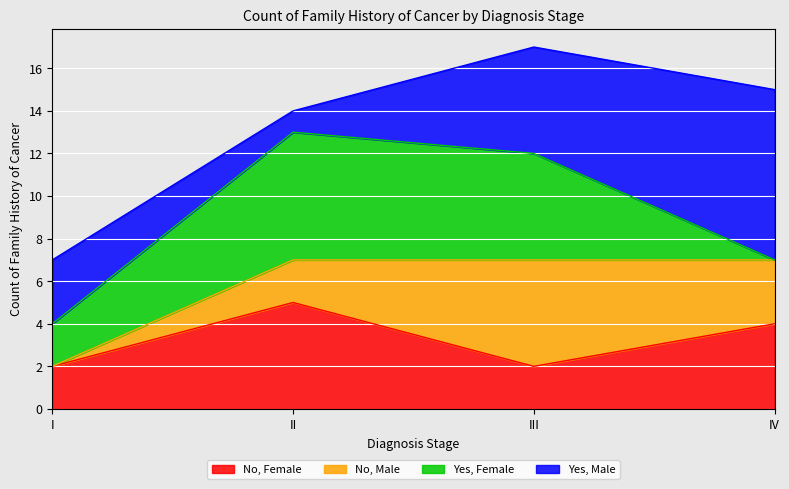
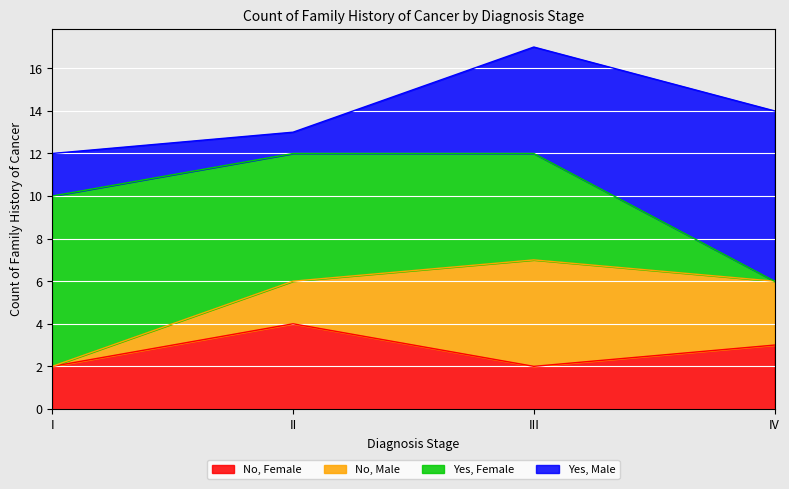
  {
    "No, Female": {
-     "II": 5,
+     "II": 4,
      "III": 2,
-     "IV": 4
+     "IV": 3
    },
    "No, Male": {
      "II": 2,
      "III": 5
    },
    "Yes, Female": {
-     "I": 2,
+     "I": 8,
      "II": 6,
      "III": 5
    },
    "Yes, Male": {
-     "I": 3,
+     "I": 2,
      "II": 1,
      "III": 5,
      "IV": 8
    }
  }
